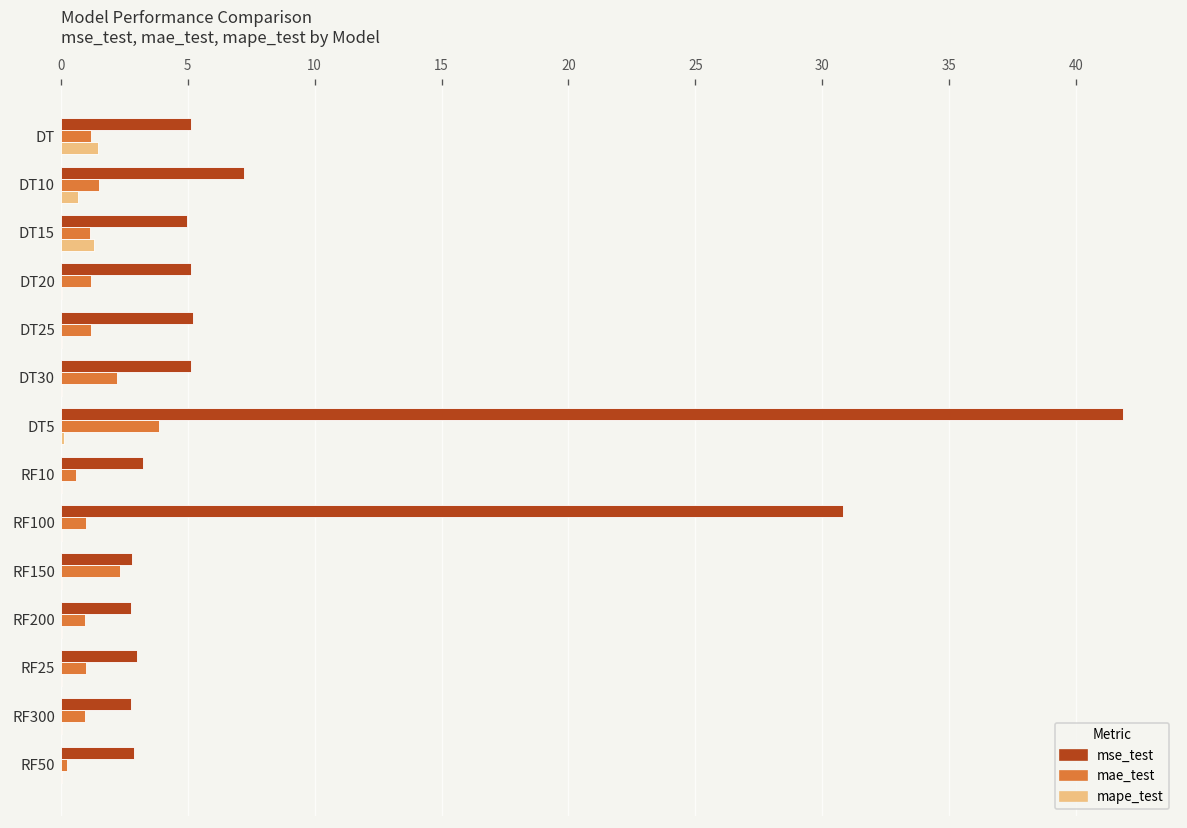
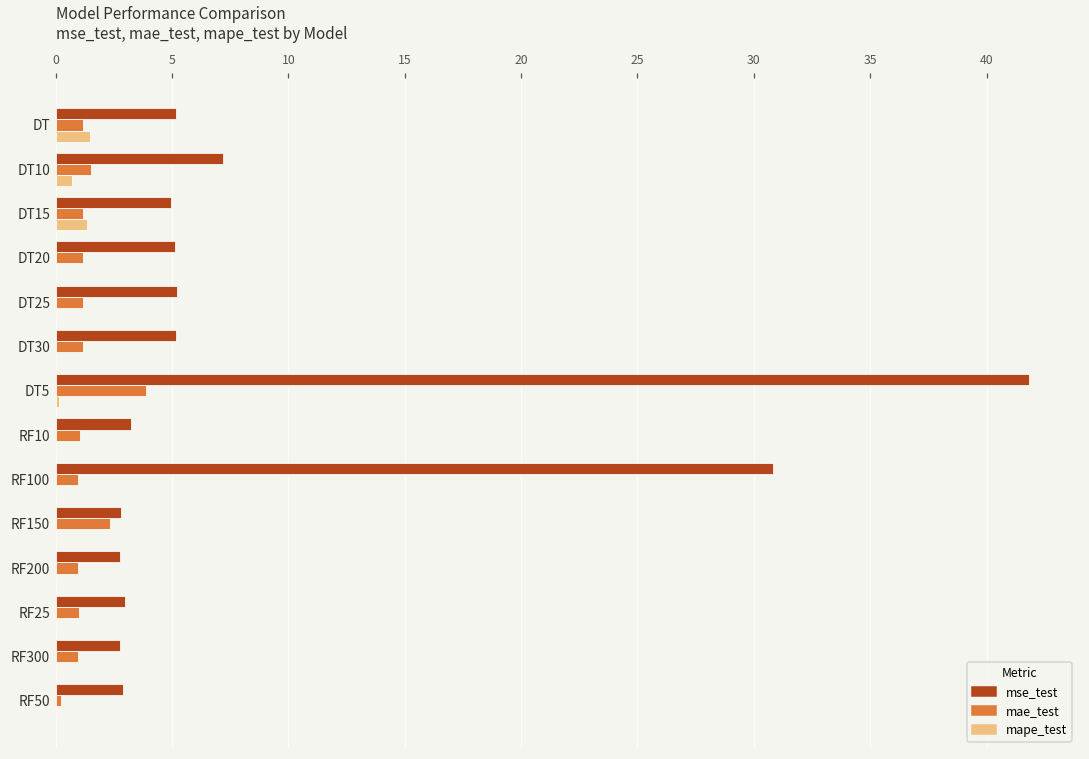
  {
    "mse_test": {
      "DT": 5.2,
      "DT10": 7.2,
      "DT15": 5.0,
      "DT20": 5.1,
      "DT25": 5.2,
      "DT30": 5.2,
      "DT5": 41.8,
      "RF10": 3.2,
      "RF100": 30.8,
      "RF150": 2.8,
      "RF200": 2.8,
      "RF25": 3.0,
      "RF300": 2.8,
      "RF50": 2.9
    },
    "mae_test": {
      "DT": 1.2,
      "DT10": 1.5,
      "DT15": 1.2,
      "DT20": 1.2,
      "DT25": 1.2,
-     "DT30": 2.2,
+     "DT30": 1.2,
      "DT5": 3.9,
-     "RF10": 0.6,
+     "RF10": 1.0,
      "RF100": 1.0,
      "RF150": 2.3,
      "RF200": 1.0,
      "RF25": 1.0,
      "RF300": 1.0,
      "RF50": 0.2
    },
    "mape_test": {
      "DT": 1.5,
      "DT10": 0.7,
      "DT15": 1.3,
      "DT5": 0.1
    }
  }
